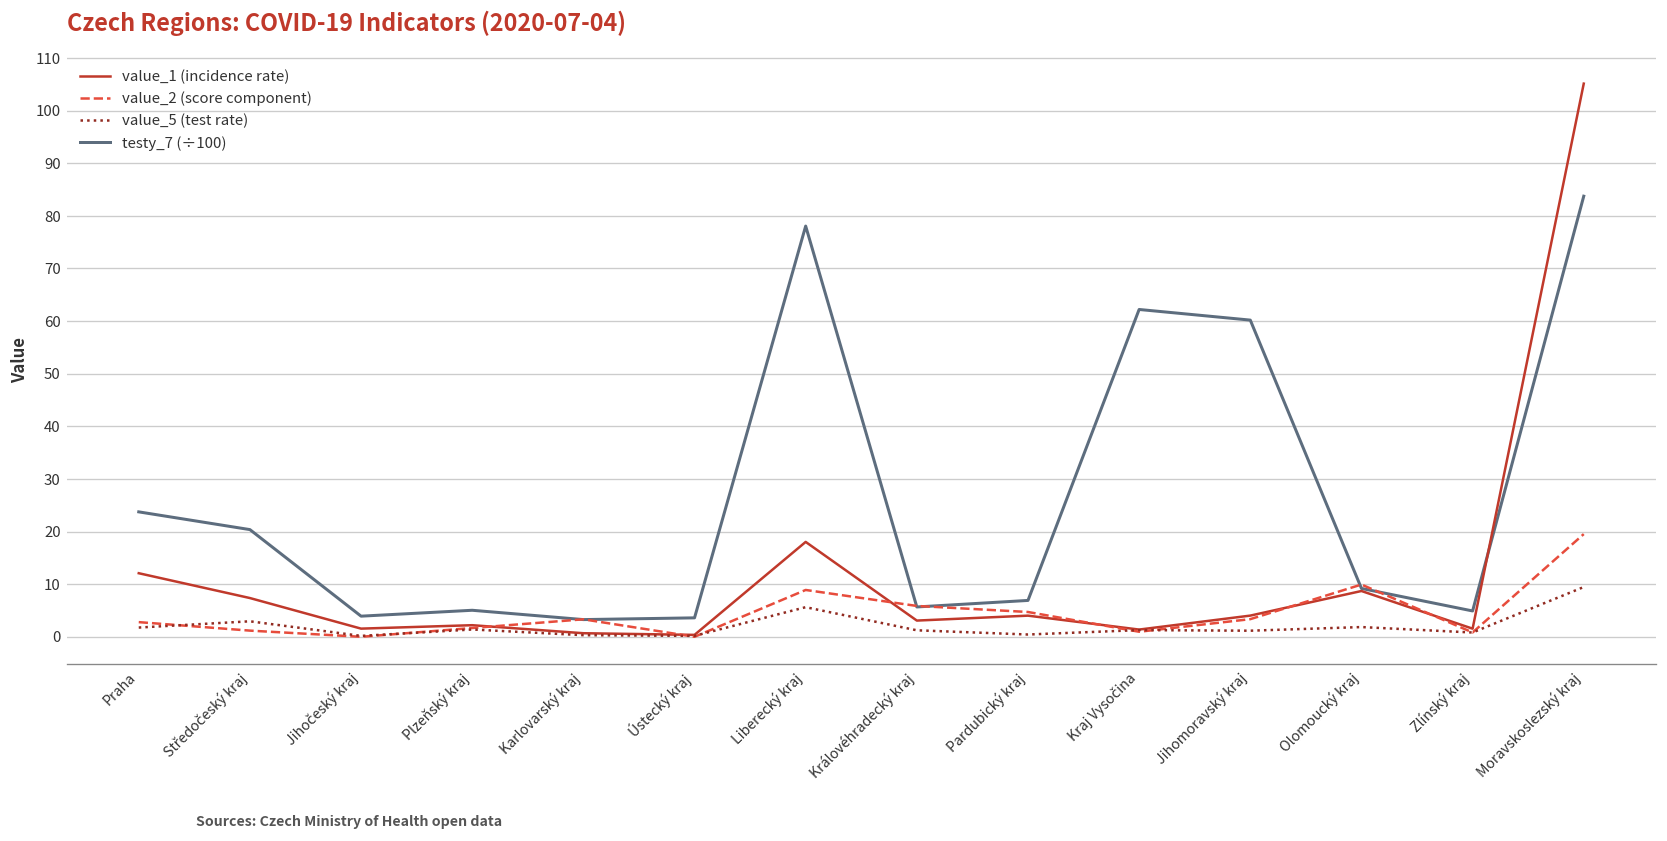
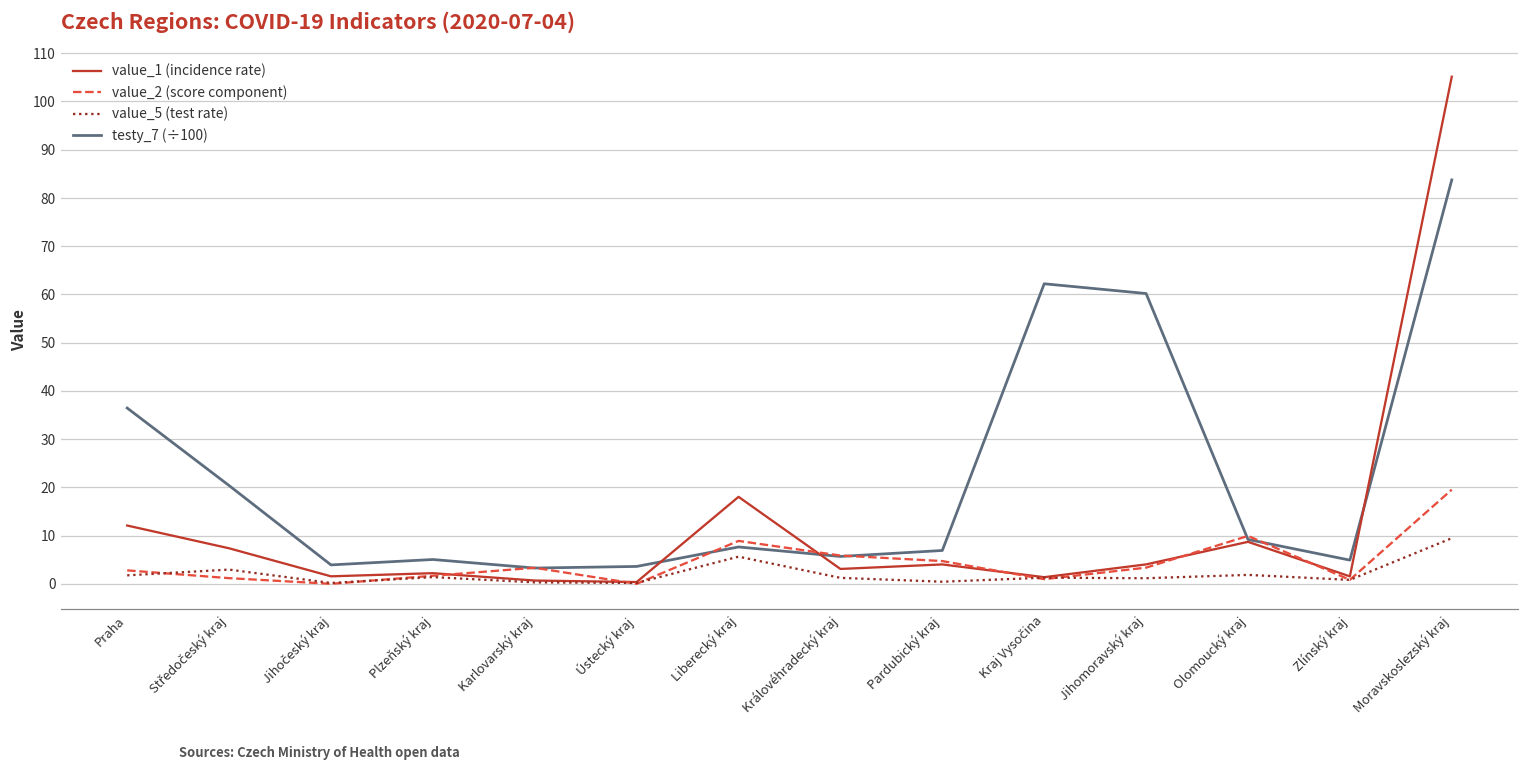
  {
    "testy_7 (÷100)": {
-     "Praha": 24,
+     "Praha": 36,
      "Středočeský kraj": 20,
      "Jihočeský kraj": 4,
      "Plzeňský kraj": 5,
      "Ústecký kraj": 4,
-     "Liberecký kraj": 78,
+     "Liberecký kraj": 8,
      "Pardubický kraj": 7,
      "Kraj Vysočina": 62,
      "Jihomoravský kraj": 60,
      "Zlínský kraj": 5,
      "Moravskoslezský kraj": 84
    }
  }
